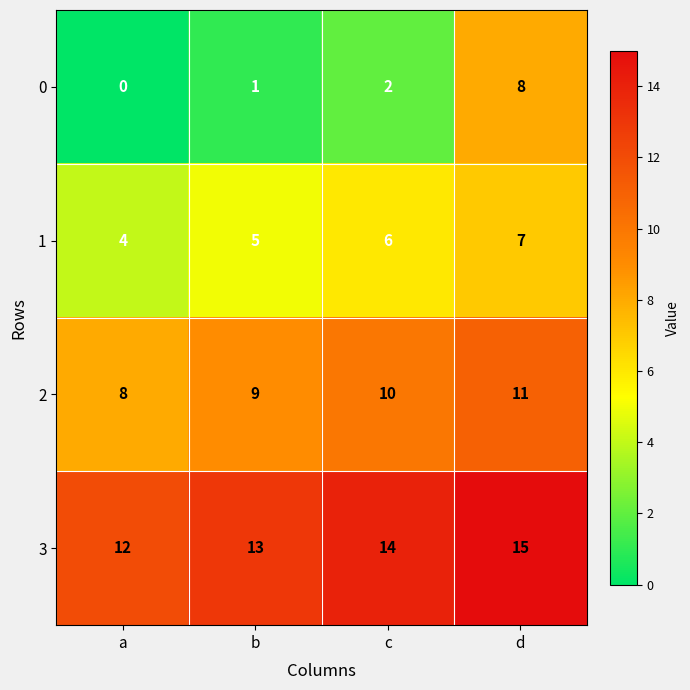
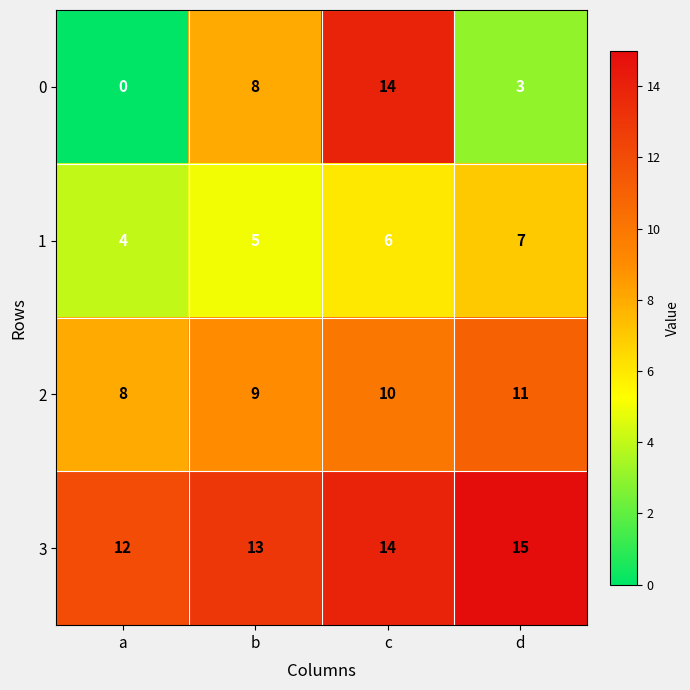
  {
    "0": {
      "a": 0,
-     "b": 1,
-     "c": 2,
-     "d": 8
+     "b": 8,
+     "c": 14,
+     "d": 3
    },
    "1": {
      "a": 4,
      "b": 5,
      "c": 6,
      "d": 7
    },
    "2": {
      "a": 8,
      "b": 9,
      "c": 10,
      "d": 11
    },
    "3": {
      "a": 12,
      "b": 13,
      "c": 14,
      "d": 15
    }
  }
